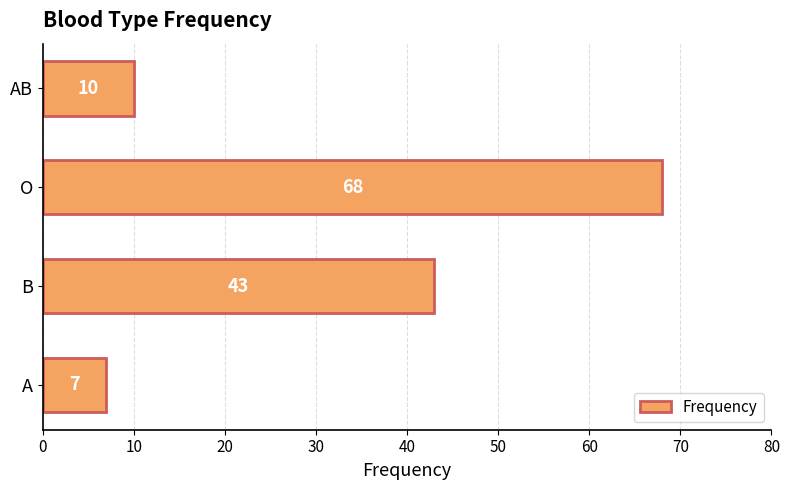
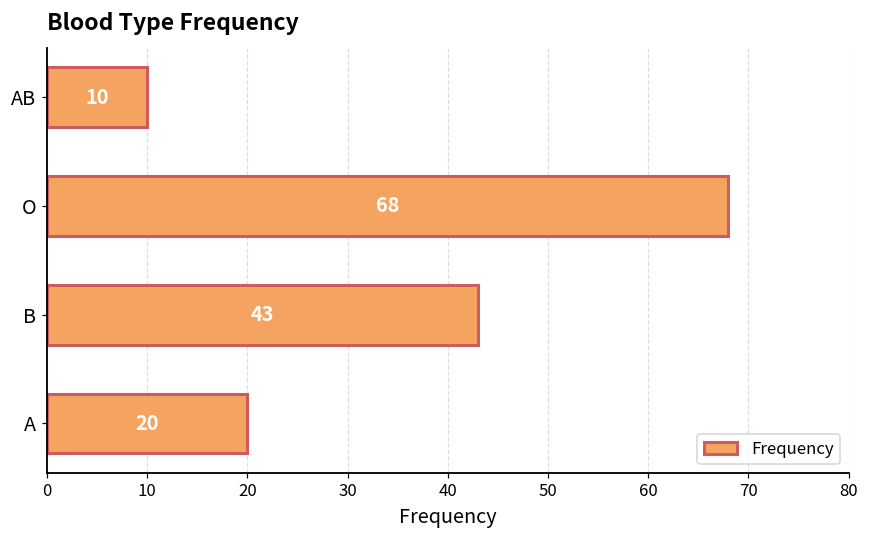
  {
    "AB": 10,
    "O": 68,
    "B": 43,
-   "A": 7
+   "A": 20
  }
